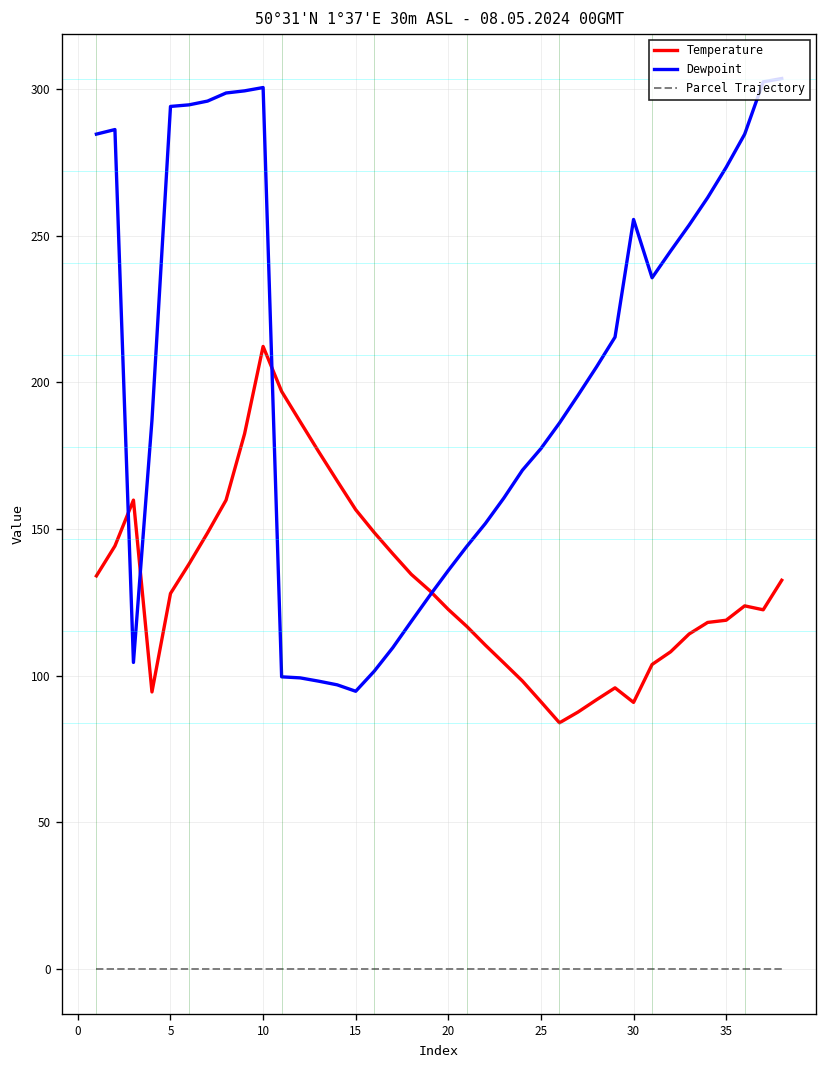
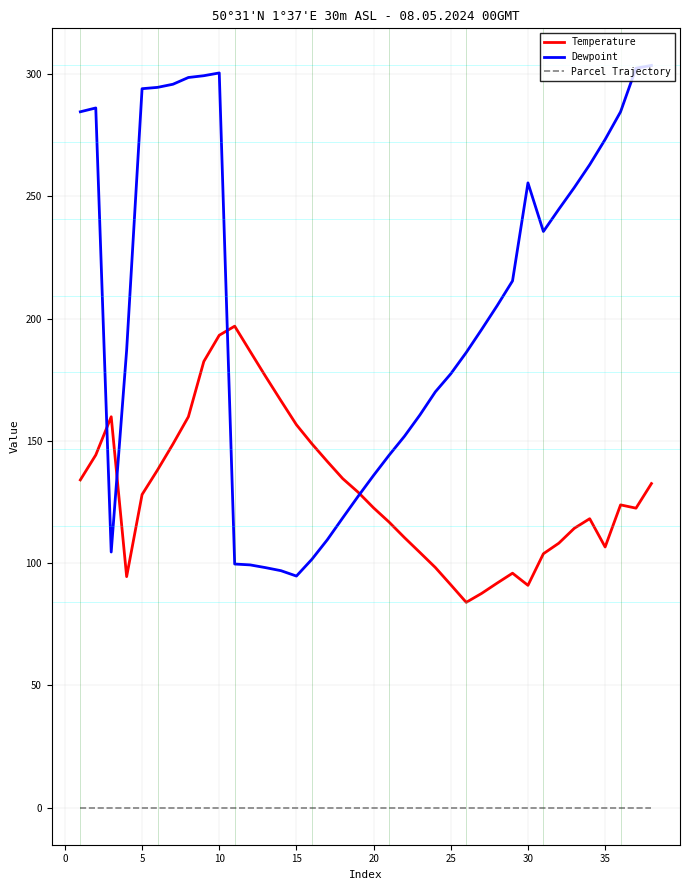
  {
    "Temperature": {
      "5": 128,
-     "10": 212,
+     "10": 193,
      "15": 157,
      "20": 123,
      "25": 91,
      "30": 91,
-     "35": 119
+     "35": 107
    },
    "Dewpoint": {
      "5": 294,
      "10": 300,
      "15": 95,
      "20": 136,
      "25": 177,
      "30": 256,
      "35": 273
    },
    "Parcel Trajectory": {
      "5": 0,
      "10": 0,
      "15": 0,
      "20": 0,
      "25": 0,
      "30": 0,
      "35": 0
    }
  }
